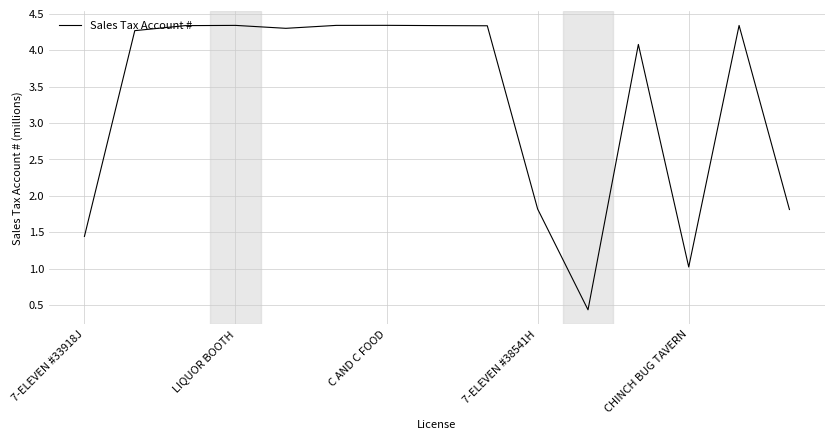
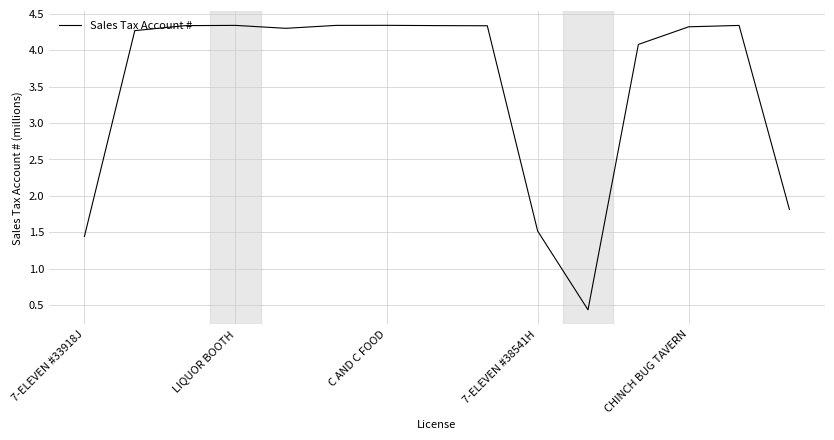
  {
    "7-ELEVEN #33918J": 1.4,
    "LIQUOR BOOTH": 4.3,
    "C AND C FOOD": 4.3,
-   "7-ELEVEN #38541H": 1.8,
-   "CHINCH BUG TAVERN": 1.0
+   "7-ELEVEN #38541H": 1.5,
+   "CHINCH BUG TAVERN": 4.3
  }
